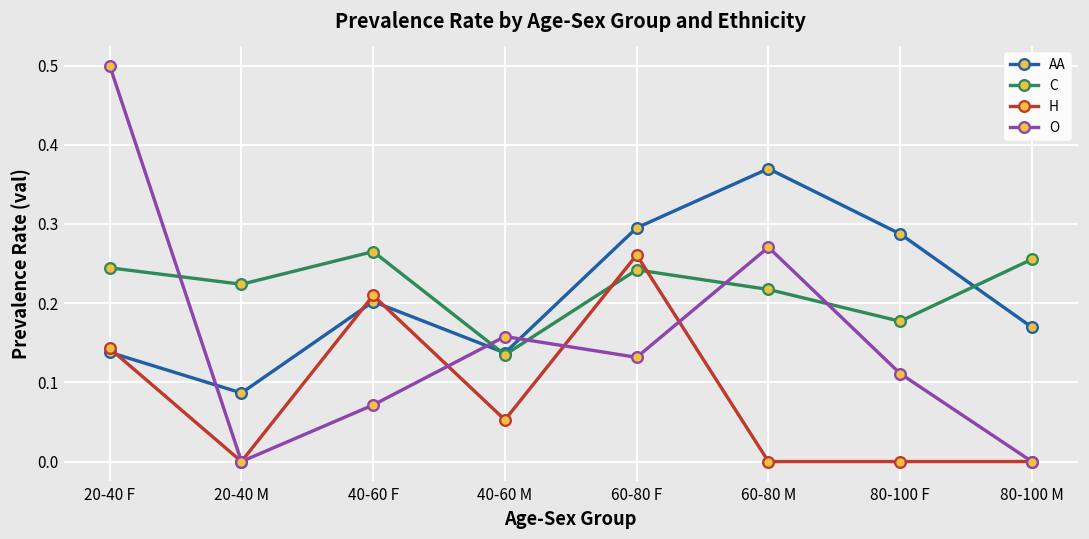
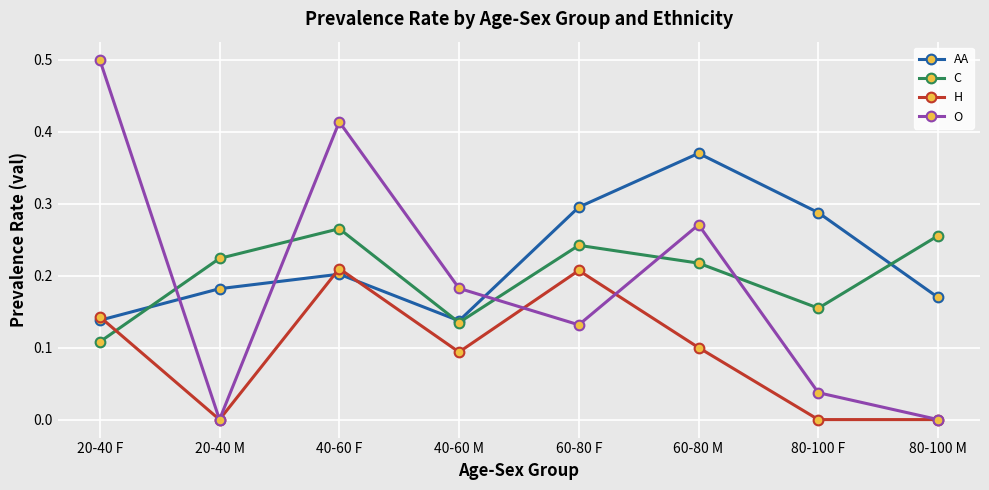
  {
    "AA": {
      "20-40 F": 0.14,
-     "20-40 M": 0.09,
+     "20-40 M": 0.18,
      "40-60 F": 0.20,
      "60-80 F": 0.30,
      "60-80 M": 0.37,
      "80-100 F": 0.29,
      "80-100 M": 0.17
    },
    "C": {
-     "20-40 F": 0.24,
+     "20-40 F": 0.11,
      "20-40 M": 0.22,
      "40-60 F": 0.27,
      "60-80 F": 0.24,
      "60-80 M": 0.22,
-     "80-100 F": 0.18,
+     "80-100 F": 0.15,
      "80-100 M": 0.26
    },
    "H": {
      "20-40 F": 0.14,
      "40-60 F": 0.21,
-     "40-60 M": 0.05,
-     "60-80 F": 0.26,
-     "60-80 M": 0.0,
+     "40-60 M": 0.09,
+     "60-80 F": 0.21,
+     "60-80 M": 0.1,
      "80-100 F": 0.00
    },
    "O": {
      "20-40 F": 0.50,
-     "40-60 F": 0.07,
-     "40-60 M": 0.16,
+     "40-60 F": 0.41,
+     "40-60 M": 0.18,
      "60-80 F": 0.13,
      "60-80 M": 0.27,
-     "80-100 F": 0.11
+     "80-100 F": 0.04
    }
  }
